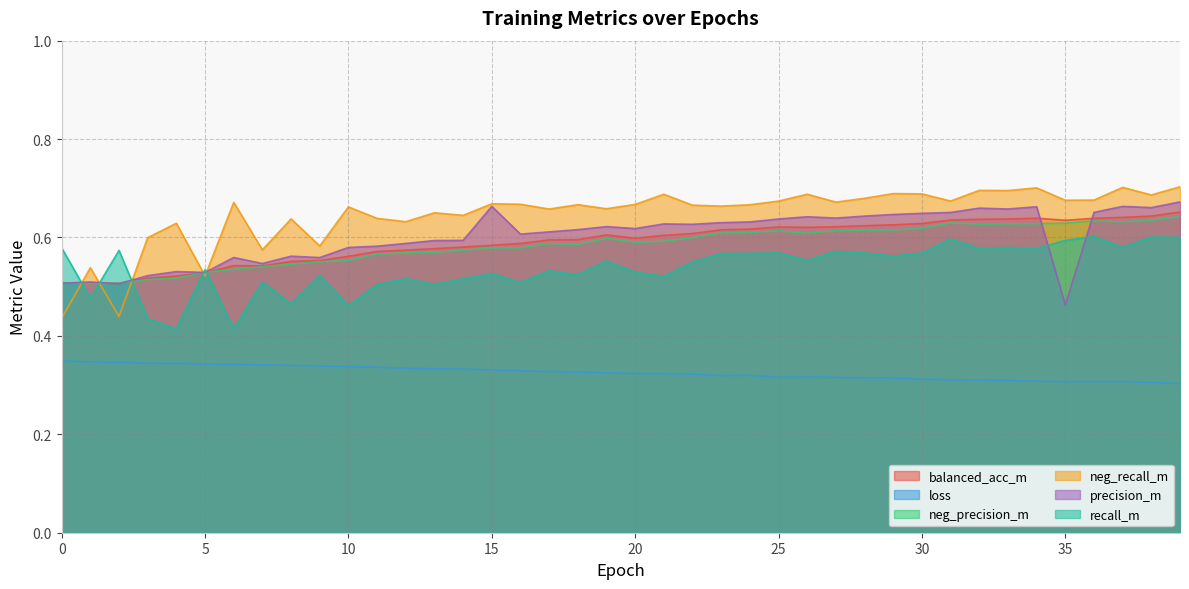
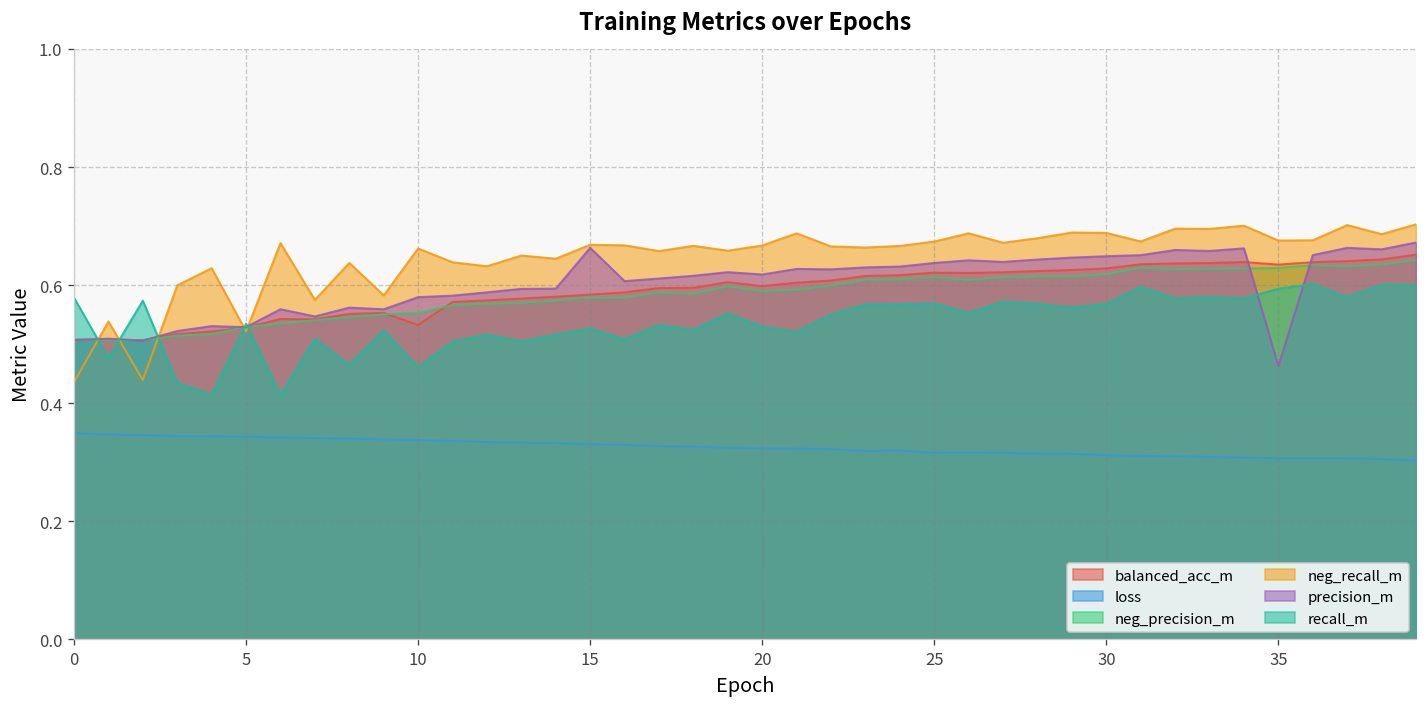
  {
    "balanced_acc_m": {
-     "10": 0.56,
+     "10": 0.53,
      "15": 0.58,
      "20": 0.60,
      "25": 0.62,
      "30": 0.63,
      "35": 0.63
    },
    "loss": {
      "0": 0.35,
      "5": 0.34,
      "10": 0.34,
      "15": 0.33,
      "20": 0.32,
      "25": 0.32,
      "30": 0.31,
      "35": 0.31
    },
    "neg_recall_m": {
      "0": 0.44,
      "5": 0.52,
      "10": 0.66,
      "15": 0.67,
      "20": 0.67,
      "25": 0.67,
      "30": 0.69,
      "35": 0.68
    },
    "precision_m": {
      "10": 0.58,
      "15": 0.66,
      "20": 0.62,
      "25": 0.64,
      "30": 0.65,
      "35": 0.46
    }
  }
